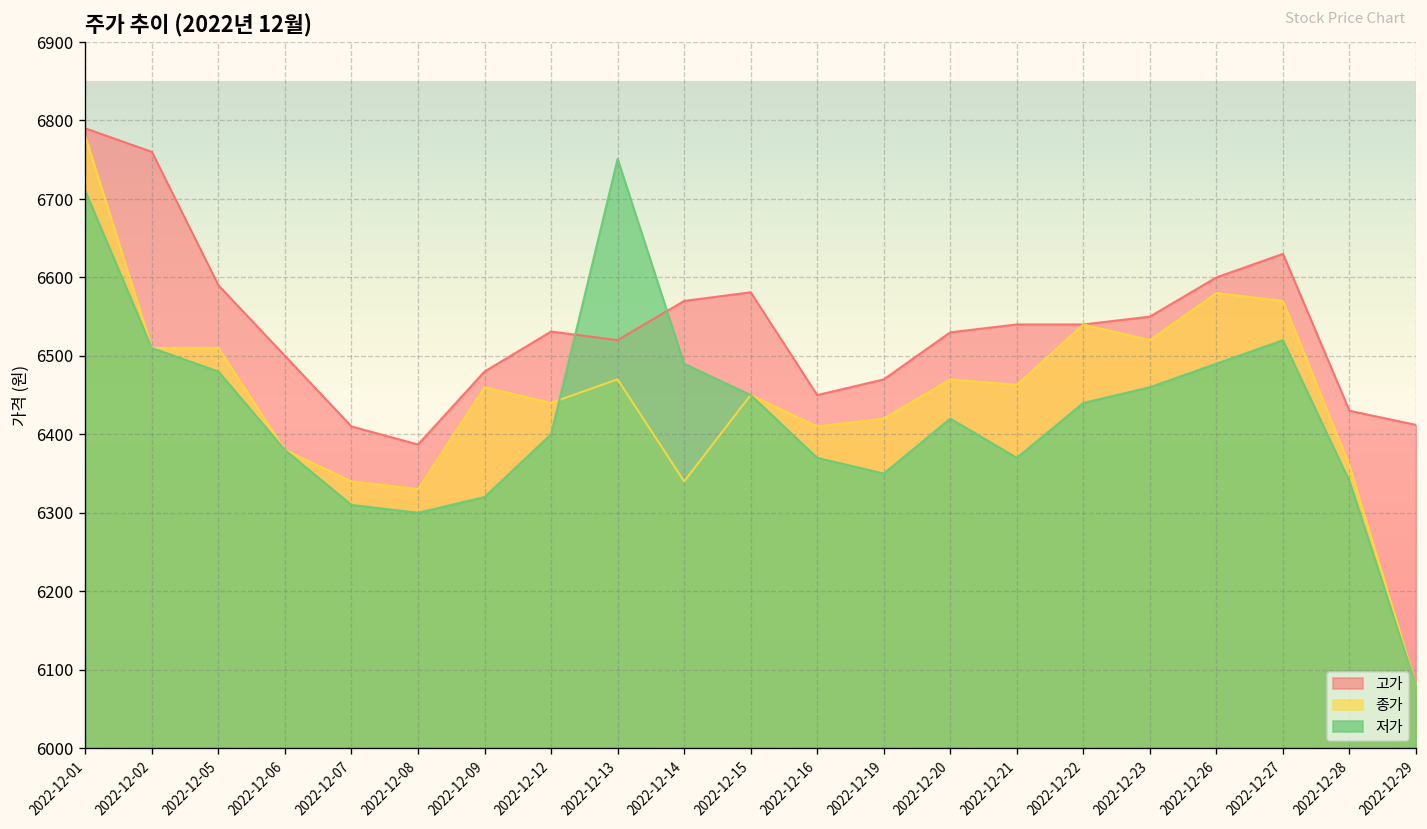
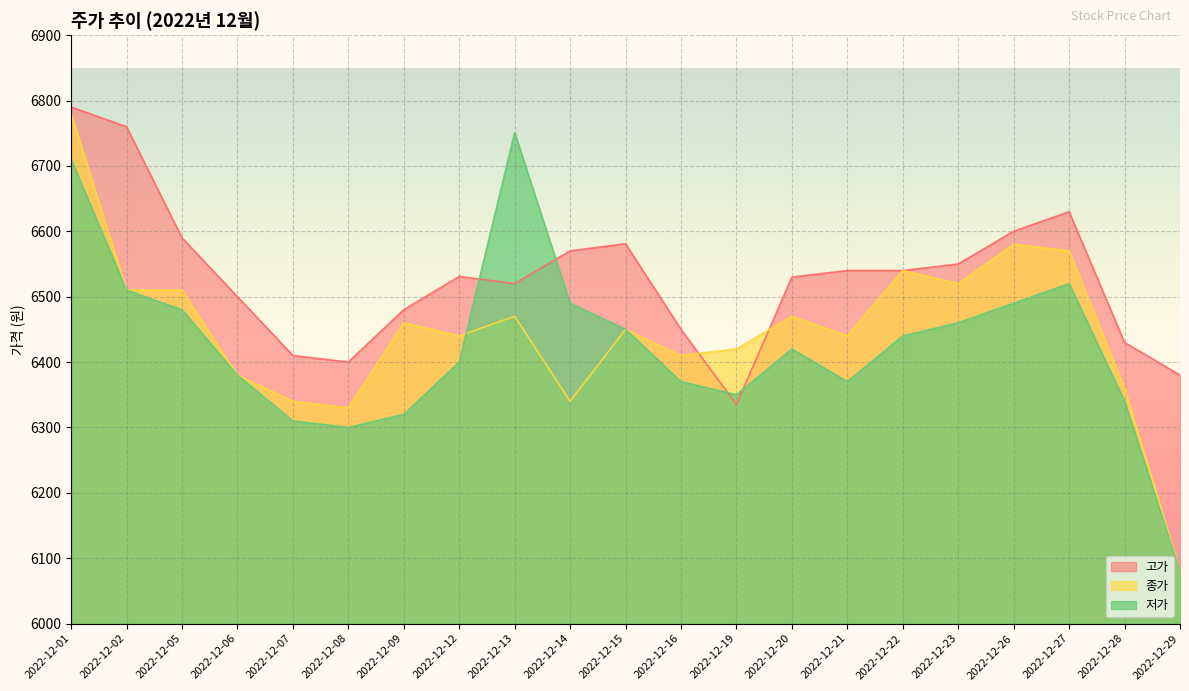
  {
    "고가": {
      "2022-12-01": 6790,
      "2022-12-02": 6760,
      "2022-12-05": 6590,
      "2022-12-06": 6500,
      "2022-12-07": 6410,
-     "2022-12-08": 6390,
+     "2022-12-08": 6400,
      "2022-12-09": 6480,
      "2022-12-12": 6530,
      "2022-12-13": 6520,
      "2022-12-14": 6570,
      "2022-12-15": 6580,
      "2022-12-16": 6450,
-     "2022-12-19": 6470,
+     "2022-12-19": 6340,
      "2022-12-20": 6530,
      "2022-12-21": 6540,
      "2022-12-23": 6550,
      "2022-12-26": 6600,
      "2022-12-27": 6630,
      "2022-12-28": 6430,
-     "2022-12-29": 6410
+     "2022-12-29": 6380
    },
    "종가": {
      "2022-12-01": 6780,
      "2022-12-05": 6510,
      "2022-12-07": 6340,
      "2022-12-08": 6330,
      "2022-12-09": 6460,
      "2022-12-12": 6440,
      "2022-12-13": 6470,
      "2022-12-14": 6340,
      "2022-12-16": 6410,
      "2022-12-19": 6420,
      "2022-12-20": 6470,
-     "2022-12-21": 6460,
+     "2022-12-21": 6440,
      "2022-12-23": 6520,
      "2022-12-26": 6580,
      "2022-12-27": 6570,
      "2022-12-28": 6360
    },
    "저가": {
      "2022-12-01": 6710,
      "2022-12-05": 6480,
      "2022-12-07": 6310,
      "2022-12-08": 6300,
      "2022-12-09": 6320,
      "2022-12-12": 6400,
      "2022-12-13": 6750,
      "2022-12-14": 6490,
      "2022-12-16": 6370,
      "2022-12-19": 6350,
      "2022-12-20": 6420,
      "2022-12-21": 6370,
      "2022-12-22": 6440,
      "2022-12-23": 6460,
      "2022-12-26": 6490,
      "2022-12-27": 6520,
      "2022-12-28": 6340
    }
  }
